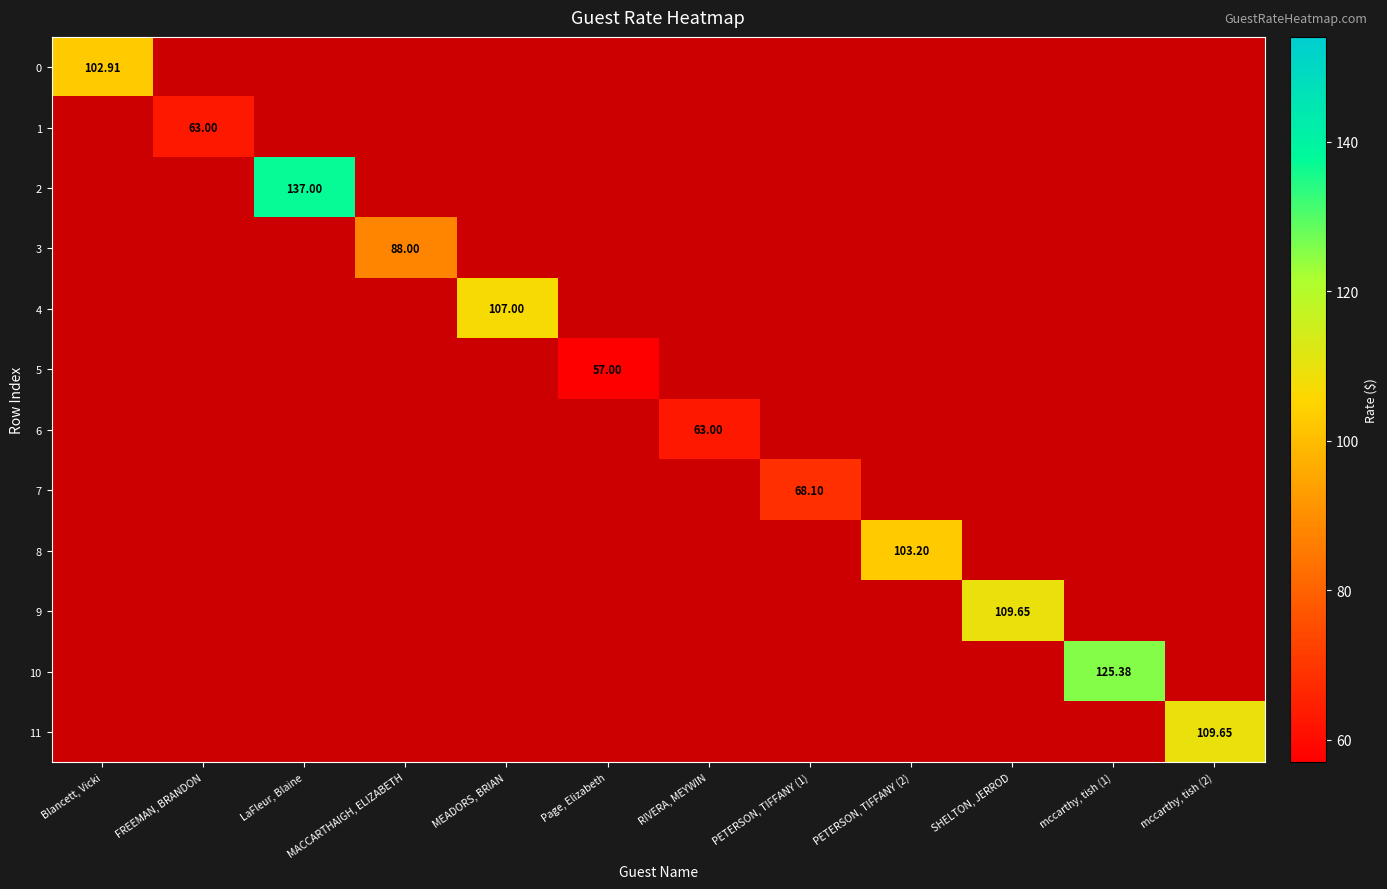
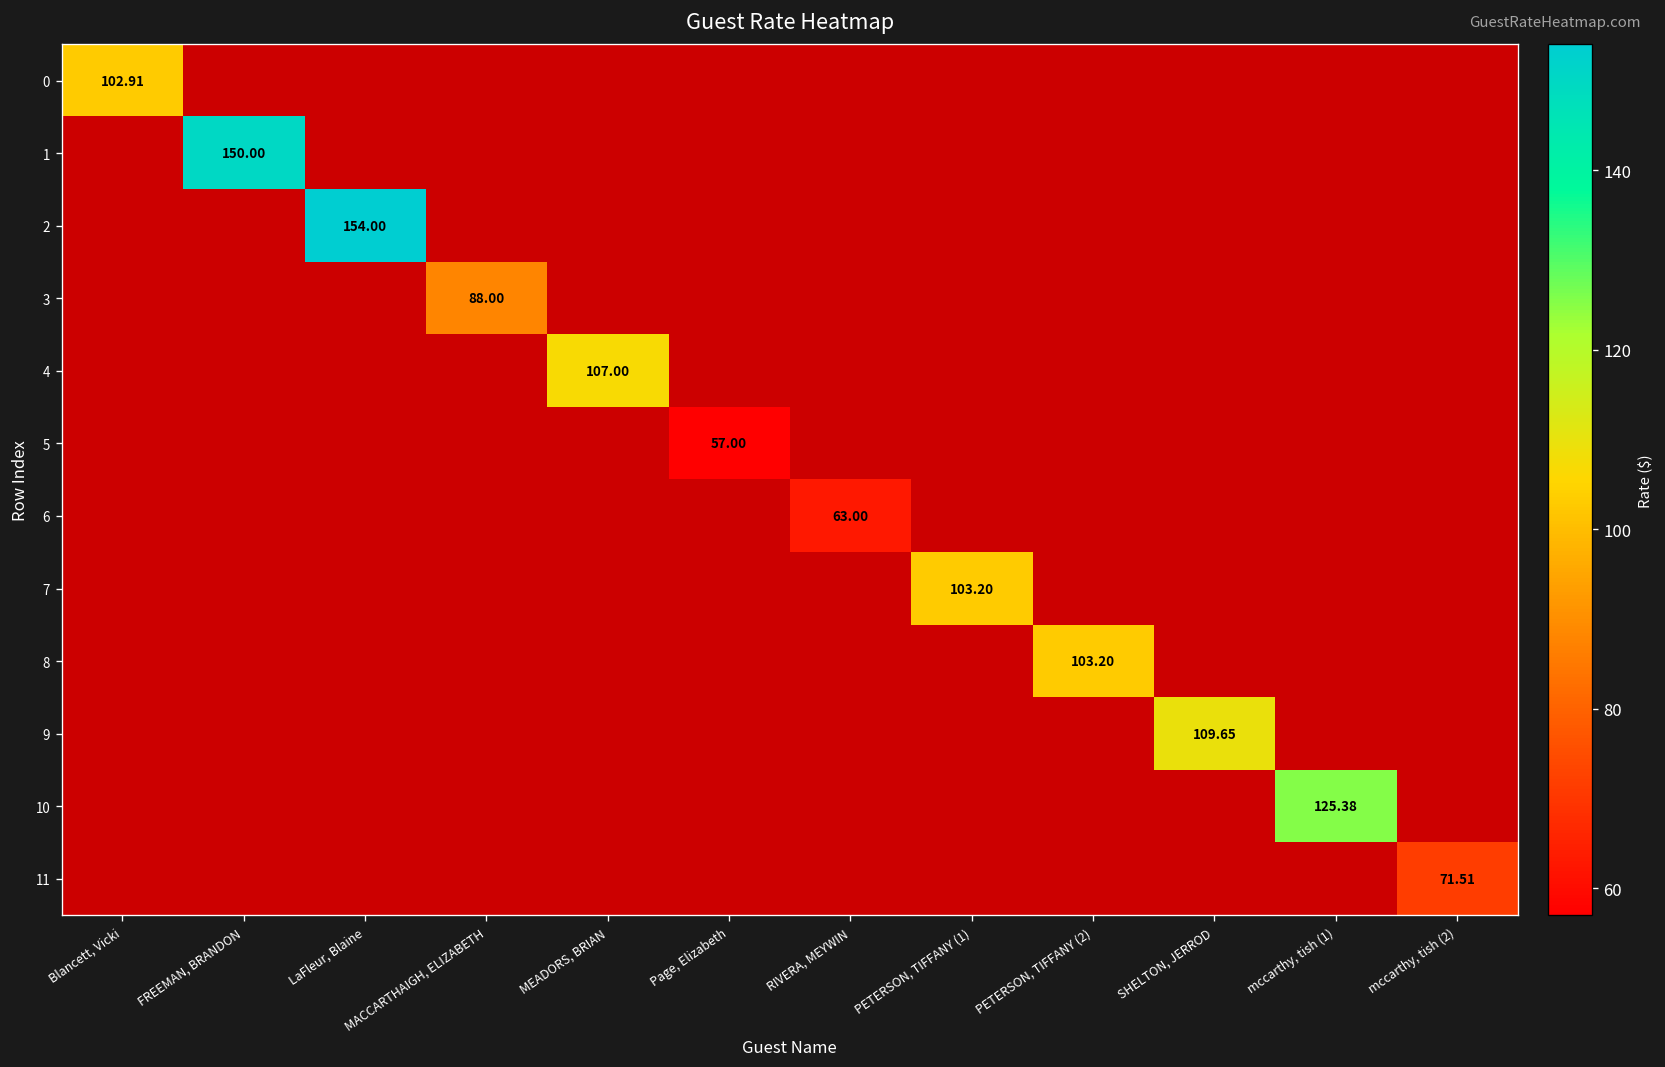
  {
    "0": {
      "Blancett, Vicki": 102.91
    },
    "1": {
-     "FREEMAN, BRANDON": 63.00
+     "FREEMAN, BRANDON": 150.00
    },
    "2": {
-     "LaFleur, Blaine": 137.00
+     "LaFleur, Blaine": 154.00
    },
    "3": {
      "MACCARTHAIGH, ELIZABETH": 88.00
    },
    "4": {
      "MEADORS, BRIAN": 107.00
    },
    "5": {
      "Page, Elizabeth": 57.00
    },
    "6": {
      "RIVERA, MEYWIN": 63.00
    },
    "7": {
-     "PETERSON, TIFFANY (1)": 68.10
+     "PETERSON, TIFFANY (1)": 103.20
    },
    "8": {
      "PETERSON, TIFFANY (2)": 103.20
    },
    "9": {
      "SHELTON, JERROD": 109.65
    },
    "10": {
      "mccarthy, tish (1)": 125.38
    },
    "11": {
-     "mccarthy, tish (2)": 109.65
+     "mccarthy, tish (2)": 71.51
    }
  }
